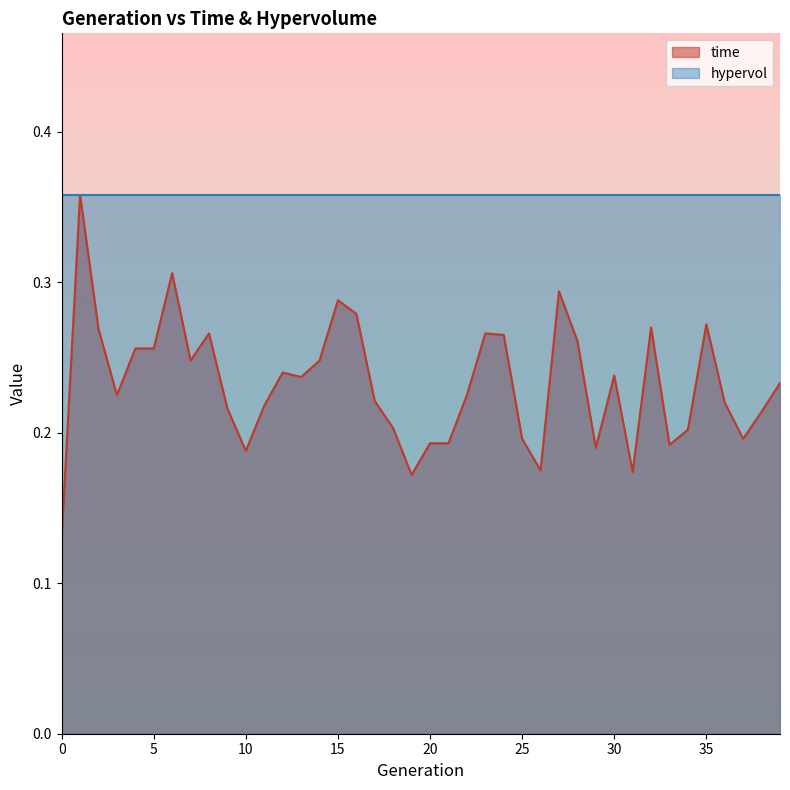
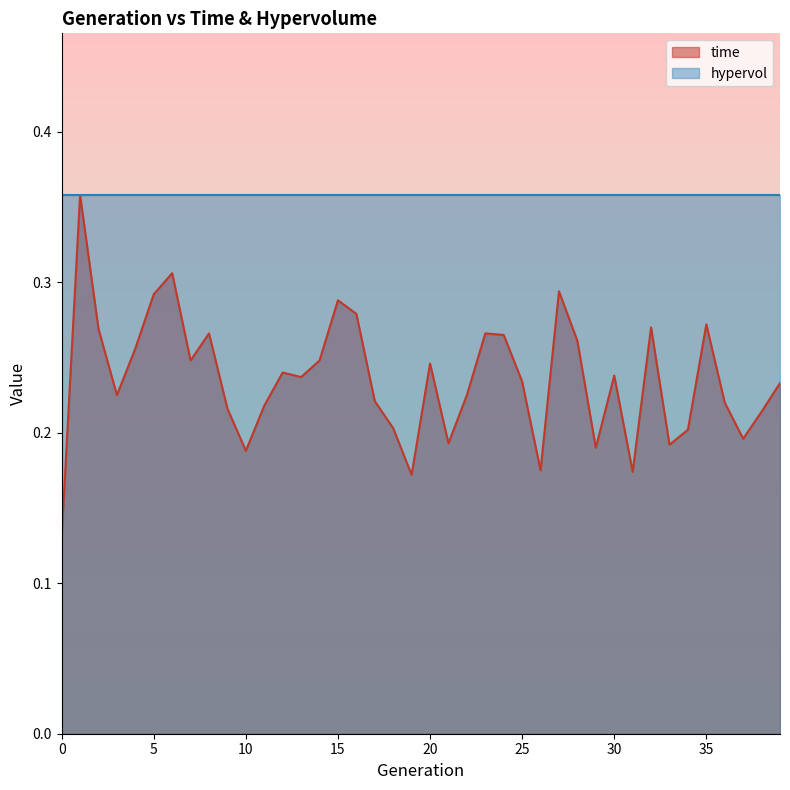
  {
    "time": {
      "0": 0.130,
-     "5": 0.256,
+     "5": 0.292,
      "10": 0.188,
      "15": 0.288,
-     "20": 0.193,
-     "25": 0.196,
+     "20": 0.246,
+     "25": 0.234,
      "30": 0.238,
      "35": 0.272
    },
    "hypervol": {
      "0": 0.358,
      "5": 0.358,
      "10": 0.358,
      "15": 0.358,
      "20": 0.358,
      "25": 0.358,
      "30": 0.358,
      "35": 0.358
    }
  }
